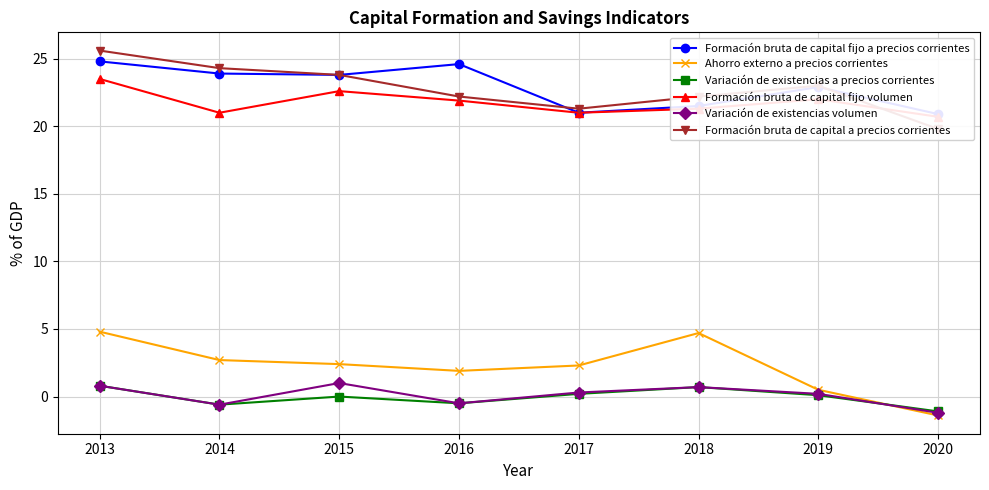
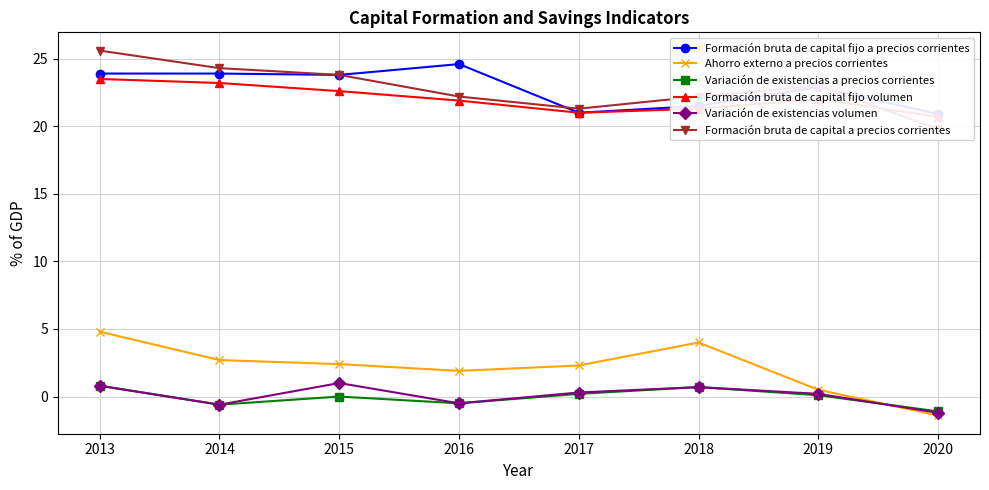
  {
    "Formación bruta de capital fijo a precios corrientes": {
-     "2013": 24.8,
+     "2013": 23.9,
      "2014": 23.9,
      "2016": 24.6
    },
    "Ahorro externo a precios corrientes": {
      "2013": 4.8,
      "2014": 2.7,
      "2015": 2.4,
      "2016": 1.9,
      "2017": 2.3,
-     "2018": 4.7,
+     "2018": 4.0,
      "2019": 0.5,
      "2020": -1.4
    },
    "Variación de existencias a precios corrientes": {
      "2015": 0.0
    },
    "Formación bruta de capital fijo volumen": {
      "2013": 23.5,
-     "2014": 21.0,
+     "2014": 23.2,
      "2015": 22.6,
      "2016": 21.9
    },
    "Variación de existencias volumen": {
      "2015": 1.0
    },
    "Formación bruta de capital a precios corrientes": {
      "2013": 25.6,
      "2014": 24.3,
      "2016": 22.2,
      "2017": 21.3
    }
  }
